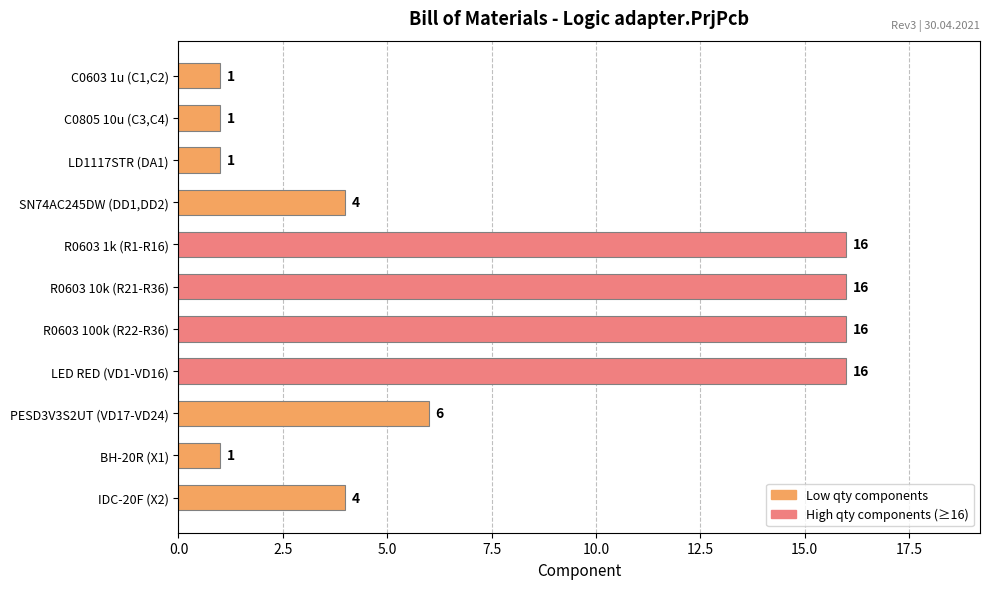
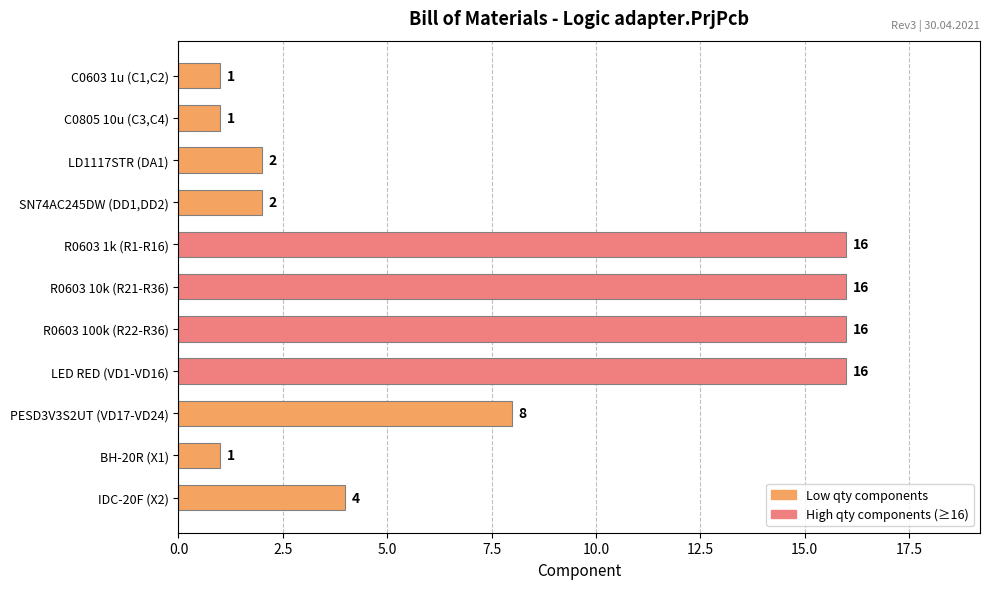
  {
    "C0603 1u (C1,C2)": 1,
    "C0805 10u (C3,C4)": 1,
-   "LD1117STR (DA1)": 1,
-   "SN74AC245DW (DD1,DD2)": 4,
+   "LD1117STR (DA1)": 2,
+   "SN74AC245DW (DD1,DD2)": 2,
    "R0603 1k (R1-R16)": 16,
    "R0603 10k (R21-R36)": 16,
    "R0603 100k (R22-R36)": 16,
    "LED RED (VD1-VD16)": 16,
-   "PESD3V3S2UT (VD17-VD24)": 6,
+   "PESD3V3S2UT (VD17-VD24)": 8,
    "BH-20R (X1)": 1,
    "IDC-20F (X2)": 4
  }
